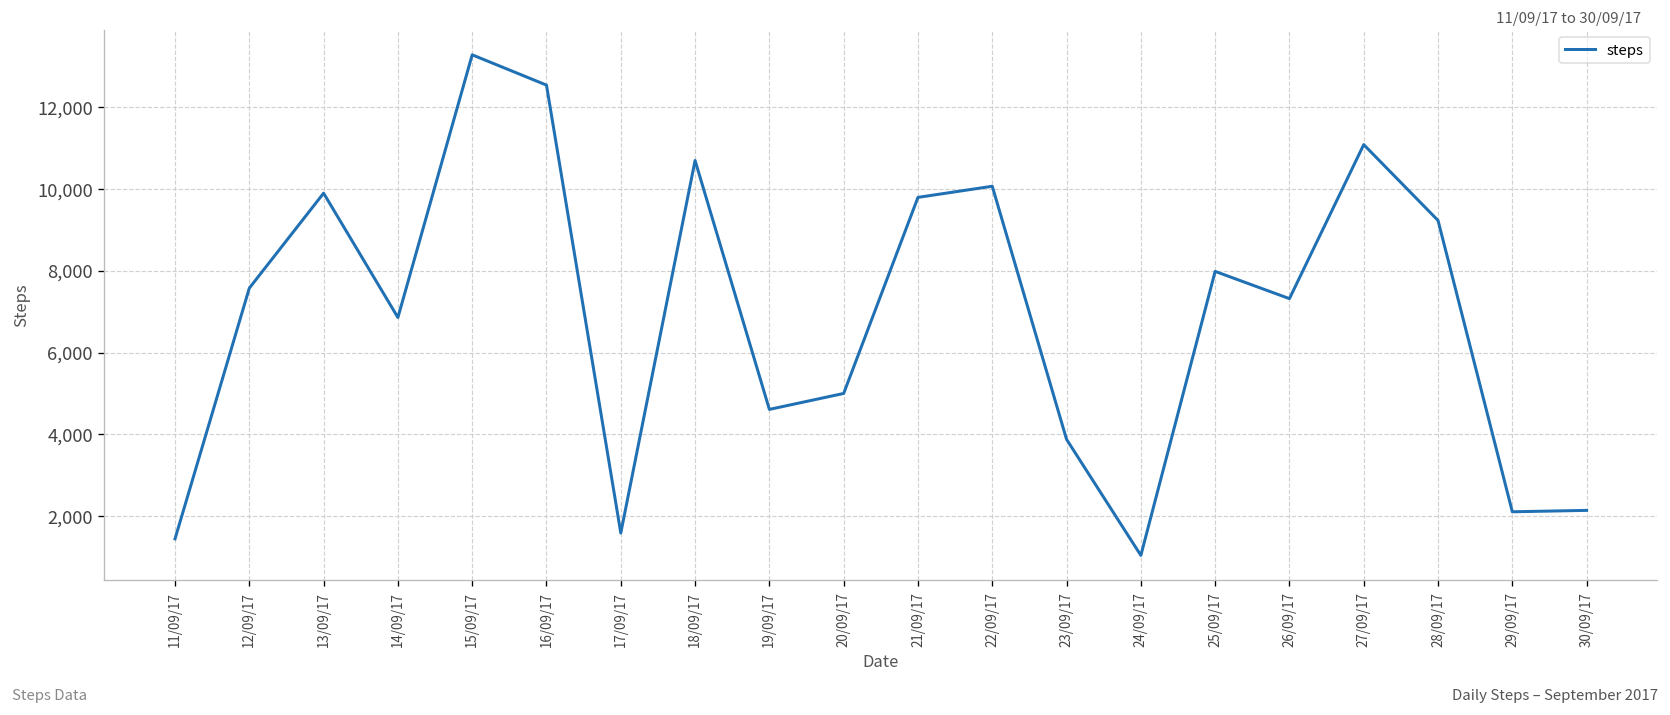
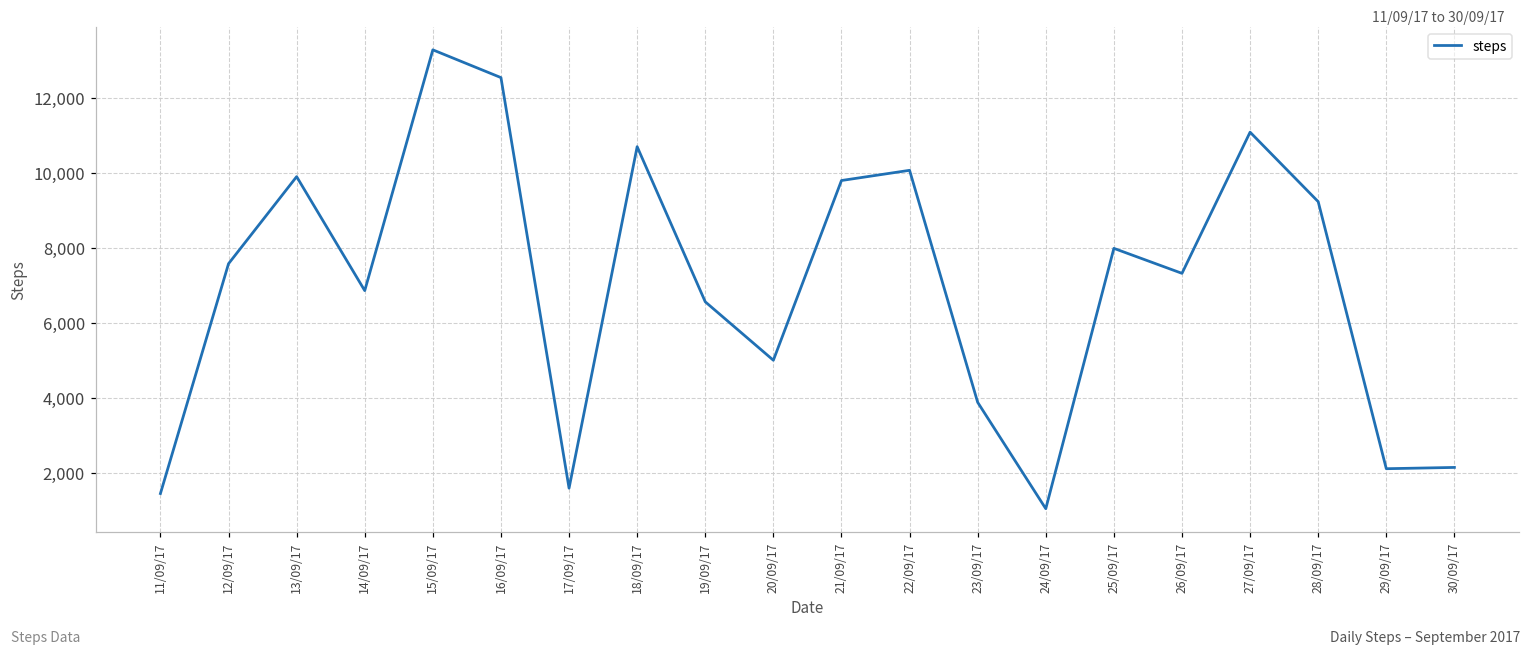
  {
    "11/09/17": "1,400",
    "12/09/17": "7,600",
    "13/09/17": "9,900",
    "14/09/17": "6,900",
    "15/09/17": "13,300",
    "16/09/17": "12,500",
    "17/09/17": "1,600",
    "18/09/17": "10,700",
-   "19/09/17": "4,600",
+   "19/09/17": "6,600",
    "20/09/17": "5,000",
    "21/09/17": "9,800",
    "22/09/17": "10,100",
    "23/09/17": "3,900",
    "24/09/17": "1,000",
    "25/09/17": "8,000",
    "26/09/17": "7,300",
    "27/09/17": "11,100",
    "28/09/17": "9,200",
    "29/09/17": "2,100",
    "30/09/17": "2,100"
  }
